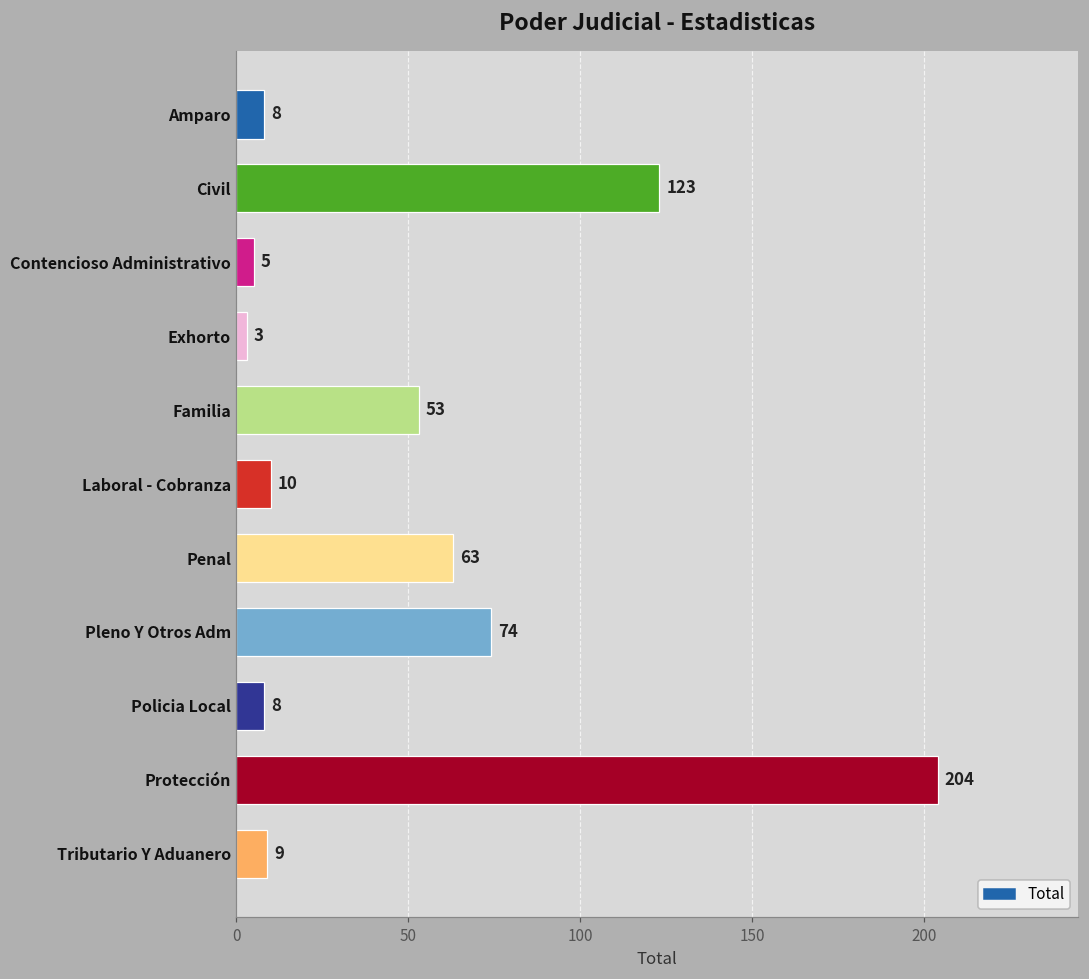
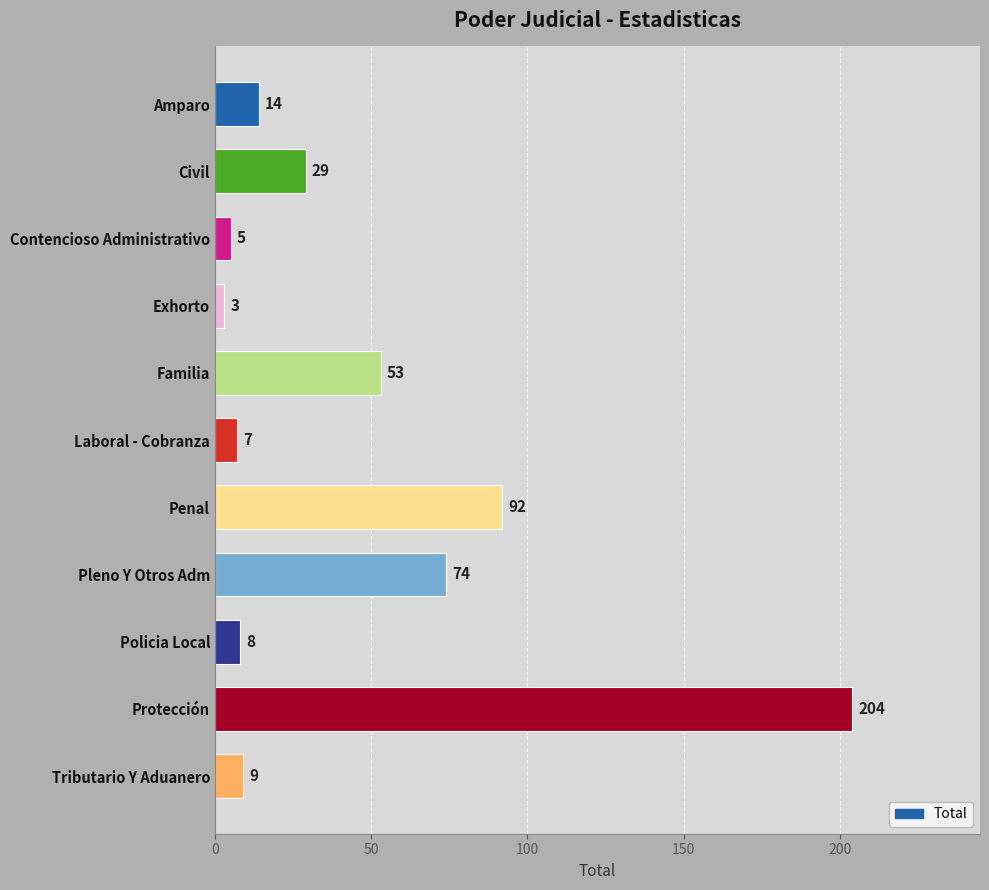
  {
-   "Amparo": 8,
-   "Civil": 123,
+   "Amparo": 14,
+   "Civil": 29,
    "Contencioso Administrativo": 5,
    "Exhorto": 3,
    "Familia": 53,
-   "Laboral - Cobranza": 10,
-   "Penal": 63,
+   "Laboral - Cobranza": 7,
+   "Penal": 92,
    "Pleno Y Otros Adm": 74,
    "Policia Local": 8,
    "Protección": 204,
    "Tributario Y Aduanero": 9
  }
